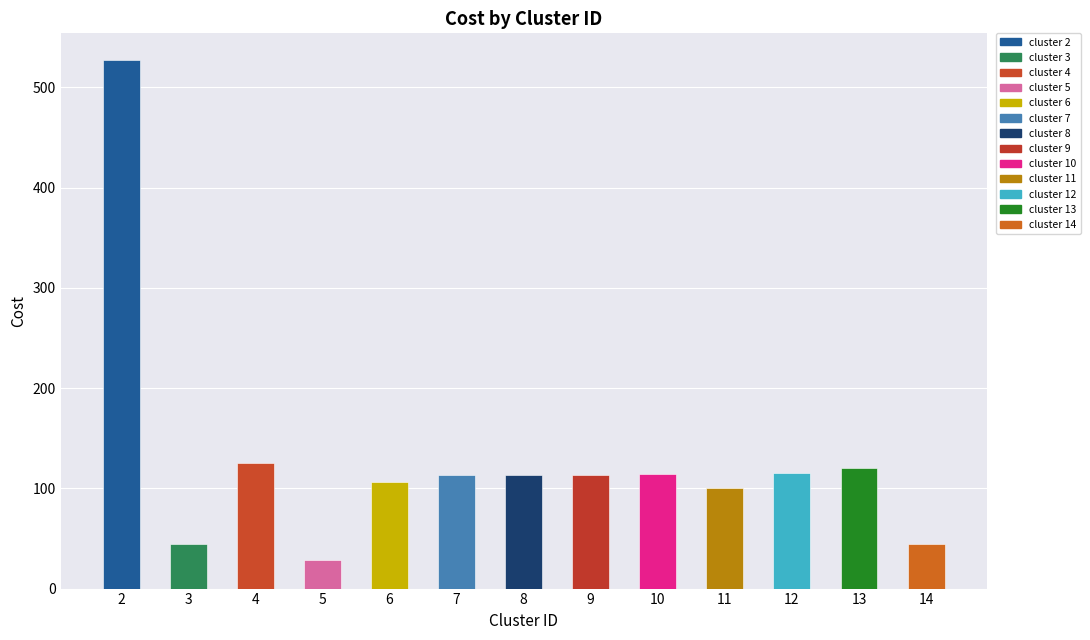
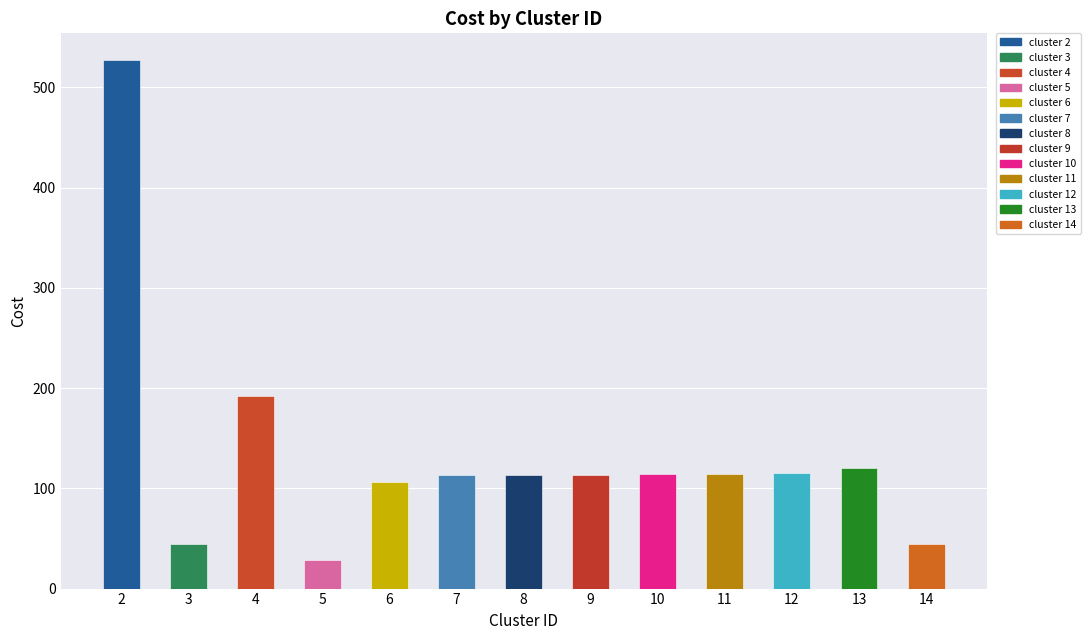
  {
    "2": 528,
    "3": 45,
-   "4": 125,
+   "4": 192,
    "5": 29,
    "6": 106,
    "7": 113,
    "8": 114,
    "9": 113,
    "10": 114,
-   "11": 101,
+   "11": 114,
    "12": 116,
    "13": 121,
    "14": 45
  }
